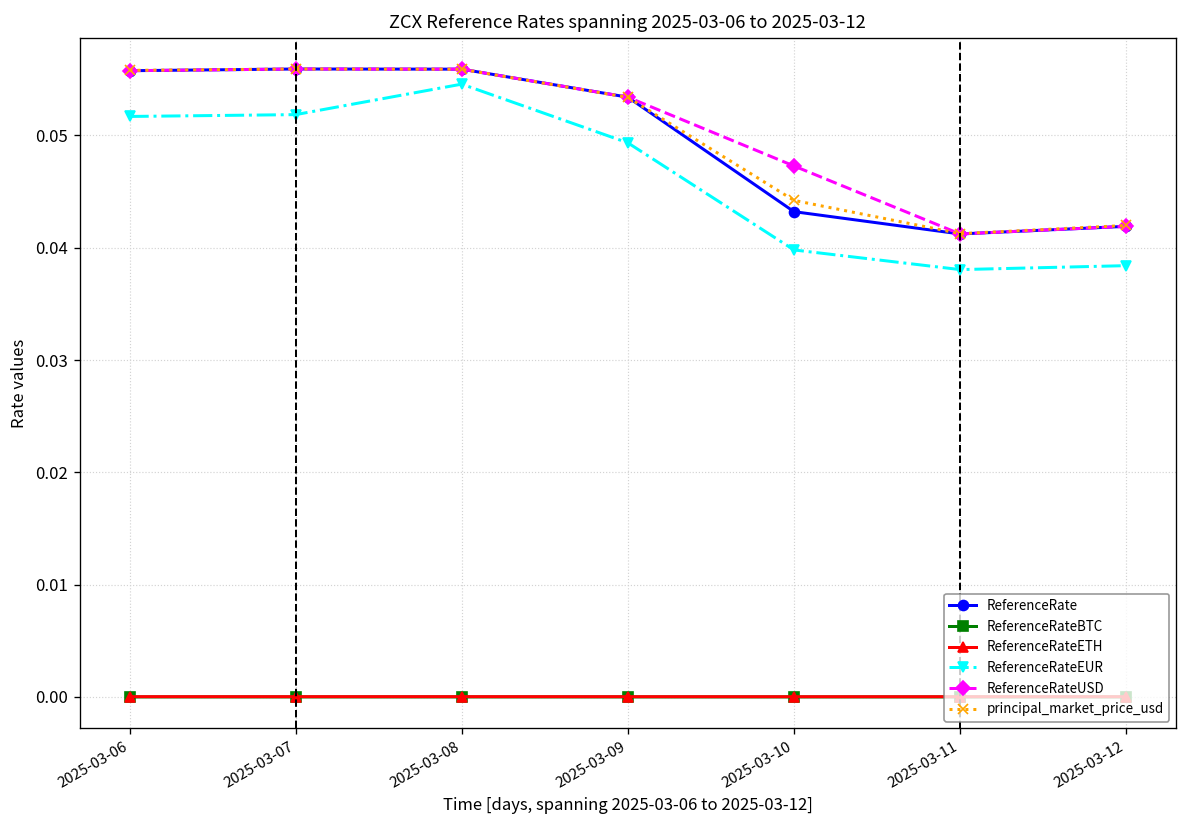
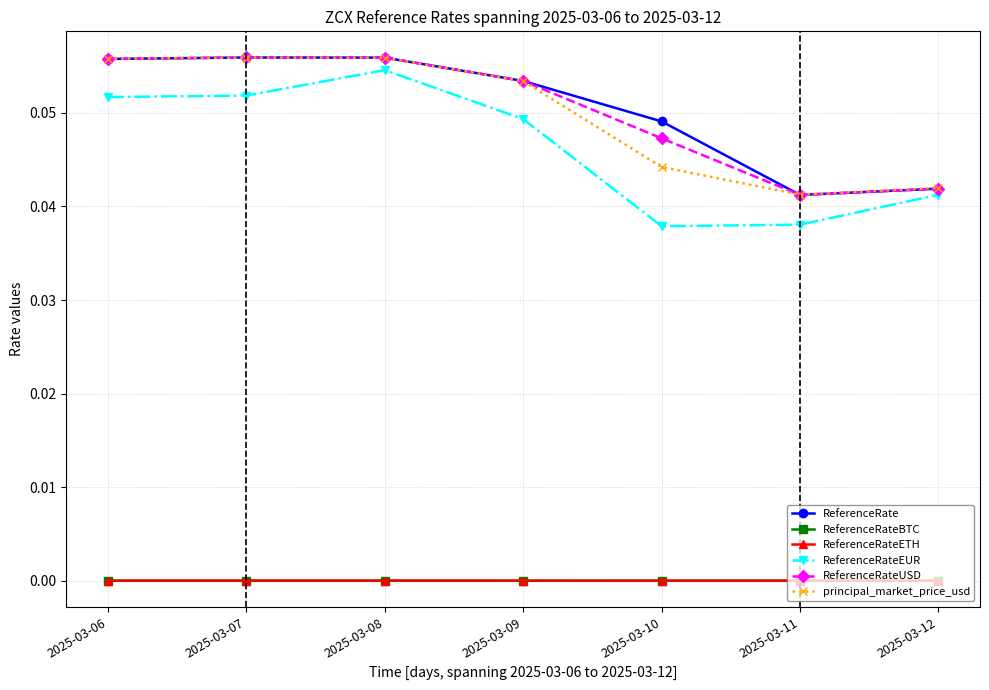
  {
    "ReferenceRate": {
-     "2025-03-10": 0.043
+     "2025-03-10": 0.049
    },
    "ReferenceRateEUR": {
      "2025-03-06": 0.052,
      "2025-03-07": 0.052,
      "2025-03-08": 0.055,
      "2025-03-09": 0.049,
-     "2025-03-10": 0.040,
+     "2025-03-10": 0.038,
      "2025-03-11": 0.038,
-     "2025-03-12": 0.038
+     "2025-03-12": 0.041
    },
    "ReferenceRateUSD": {
      "2025-03-10": 0.047
    },
    "principal_market_price_usd": {
      "2025-03-10": 0.044
    }
  }
